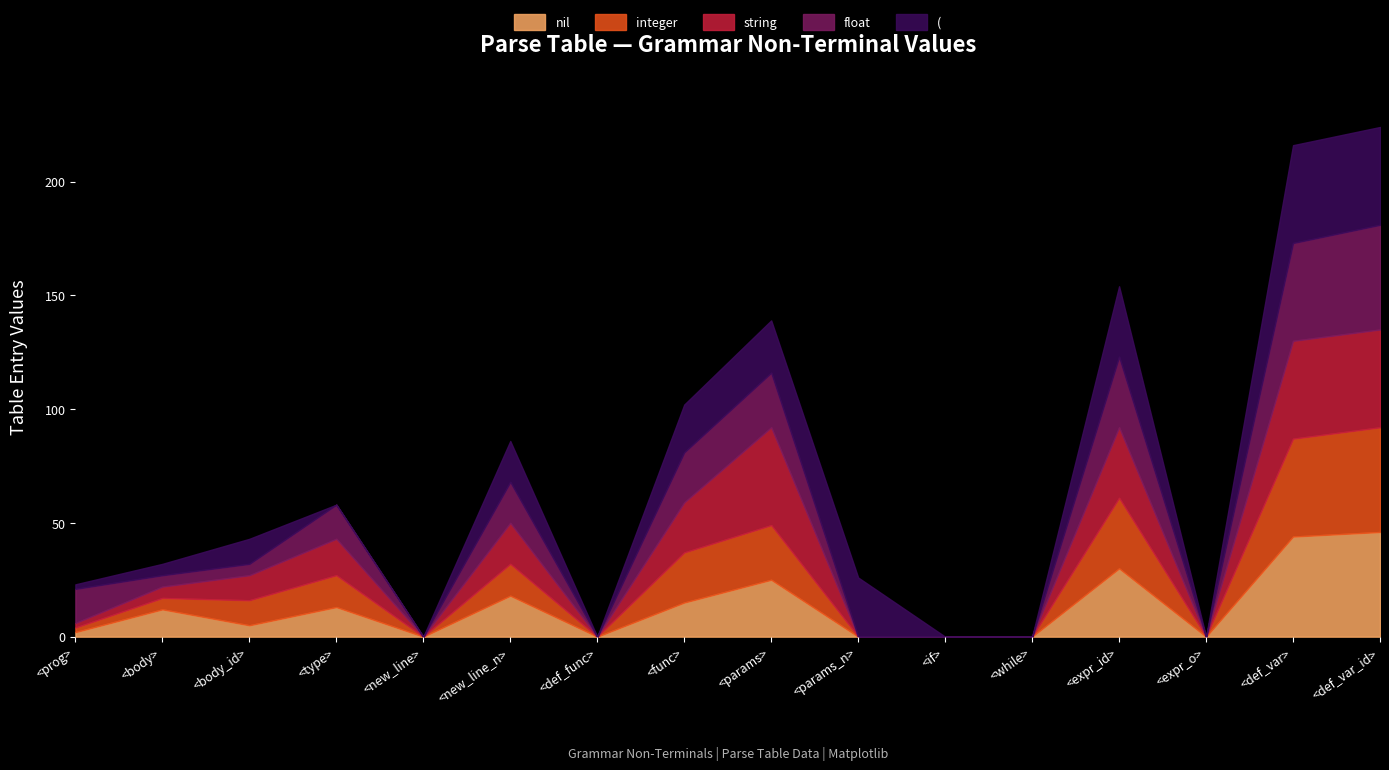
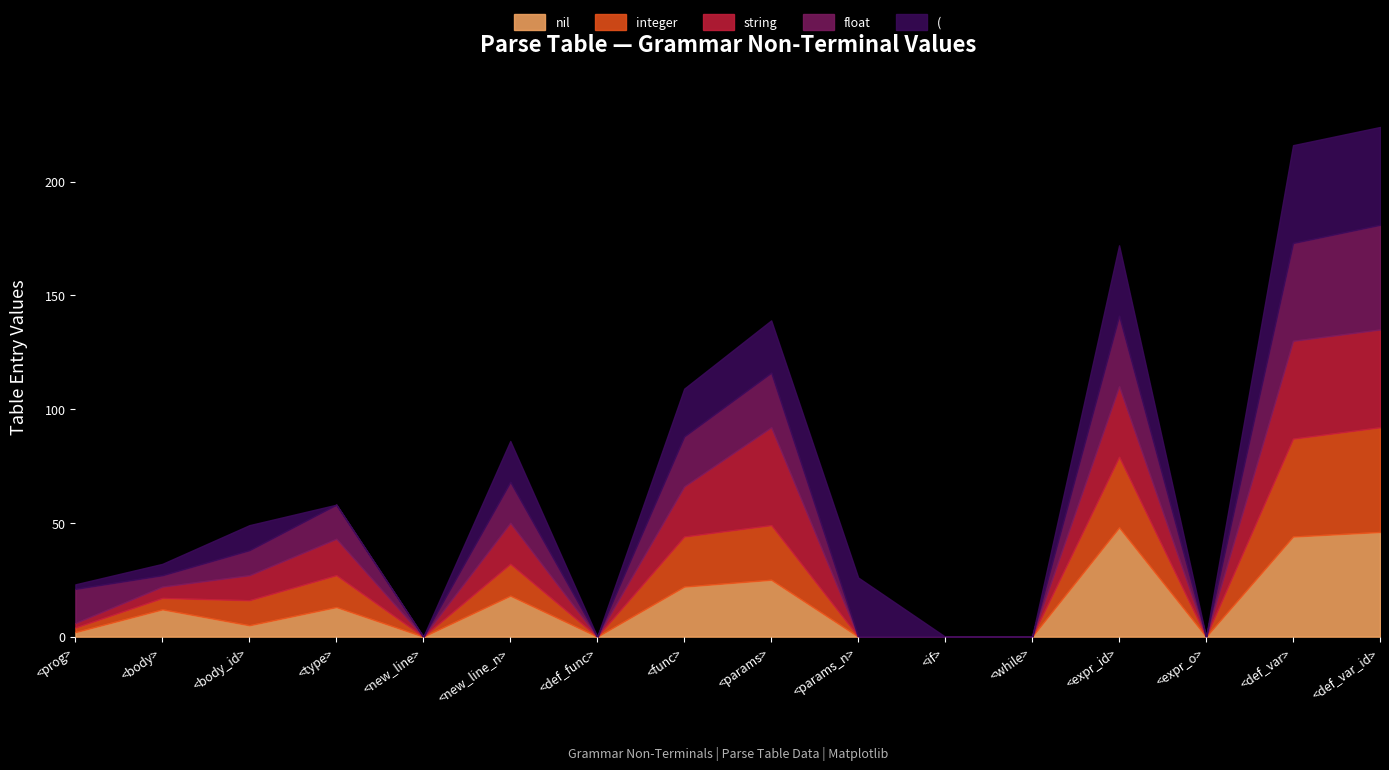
  {
    "nil": {
      "<prog>": 2,
      "<body>": 12,
      "<body_id>": 5,
      "<type>": 13,
      "<new_line_n>": 18,
-     "<func>": 15,
+     "<func>": 22,
      "<params>": 25,
-     "<expr_id>": 30,
+     "<expr_id>": 48,
      "<def_var>": 44,
      "<def_var_id>": 46
    },
    "integer": {
      "<prog>": 2,
      "<body>": 5,
      "<body_id>": 11,
      "<type>": 14,
      "<new_line_n>": 14,
      "<func>": 22,
      "<params>": 24,
      "<expr_id>": 31,
      "<def_var>": 43,
      "<def_var_id>": 46
    },
    "string": {
      "<prog>": 2,
      "<body>": 5,
      "<body_id>": 11,
      "<type>": 16,
      "<new_line_n>": 18,
      "<func>": 22,
      "<params>": 43,
      "<expr_id>": 31,
      "<def_var>": 43,
      "<def_var_id>": 43
    },
    "float": {
      "<prog>": 15,
      "<body>": 5,
-     "<body_id>": 5,
+     "<body_id>": 11,
      "<new_line_n>": 18,
      "<func>": 22,
      "<params>": 24,
      "<expr_id>": 31,
      "<def_var>": 43,
      "<def_var_id>": 46
    },
    "(": {
      "<prog>": 2,
      "<body>": 5,
      "<body_id>": 11,
      "<new_line_n>": 18,
      "<func>": 21,
      "<params>": 23,
      "<params_n>": 26,
      "<expr_id>": 31,
      "<def_var>": 43,
      "<def_var_id>": 43
    }
  }
